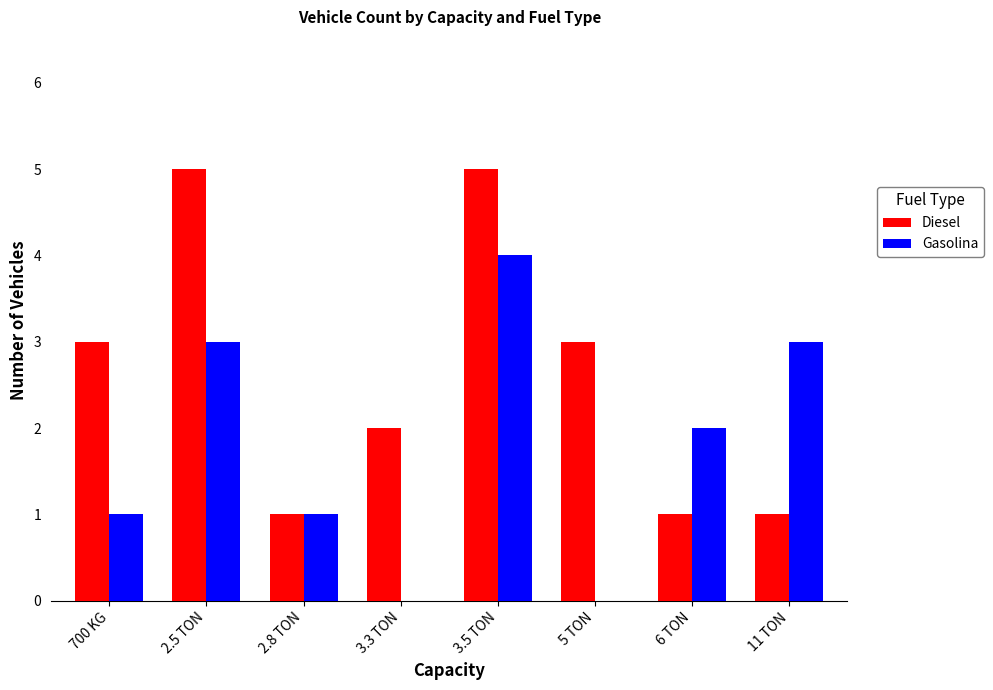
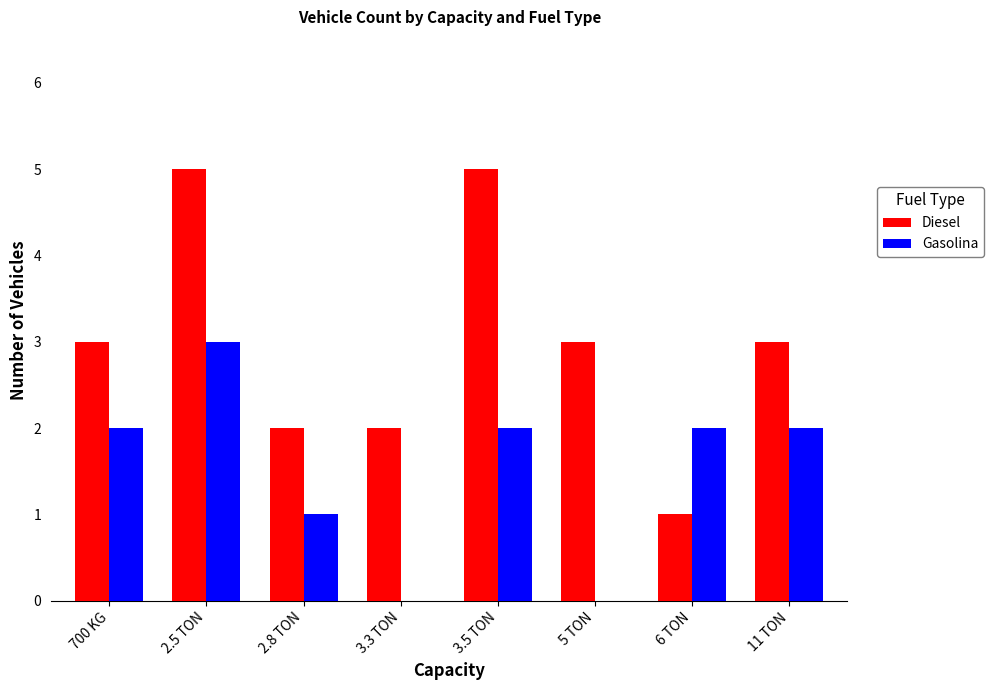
  {
    "Diesel": {
      "700 KG": 3,
      "2.5 TON": 5,
-     "2.8 TON": 1,
+     "2.8 TON": 2,
      "3.3 TON": 2,
      "3.5 TON": 5,
      "5 TON": 3,
      "6 TON": 1,
-     "11 TON": 1
+     "11 TON": 3
    },
    "Gasolina": {
-     "700 KG": 1,
+     "700 KG": 2,
      "2.5 TON": 3,
      "2.8 TON": 1,
      "3.3 TON": 0,
-     "3.5 TON": 4,
+     "3.5 TON": 2,
      "5 TON": 0,
      "6 TON": 2,
-     "11 TON": 3
+     "11 TON": 2
    }
  }
